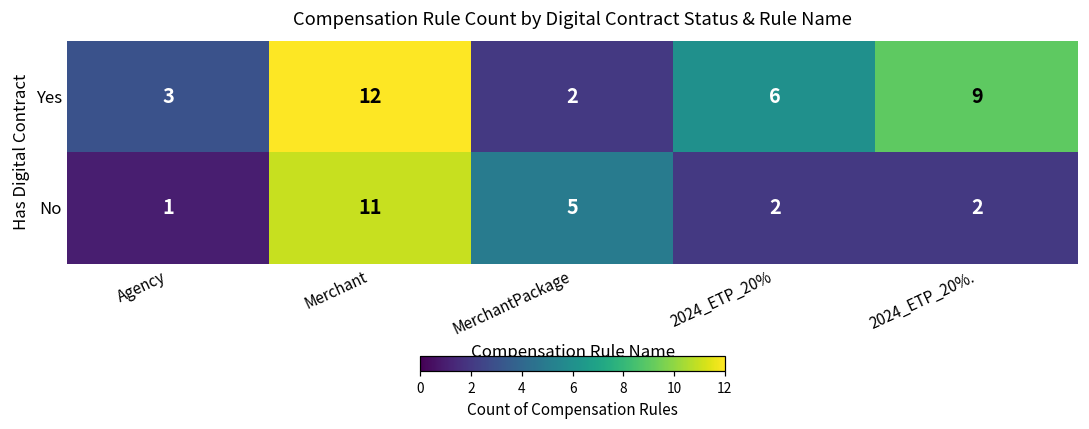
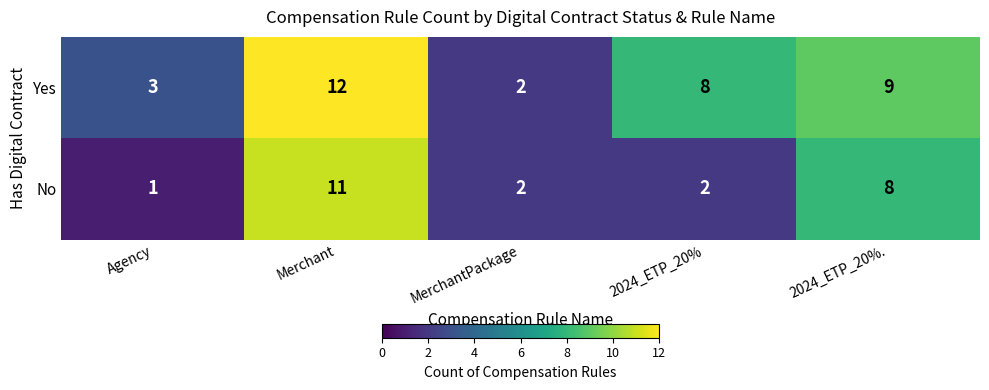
  {
    "Yes": {
      "Agency": 3,
      "Merchant": 12,
      "MerchantPackage": 2,
-     "2024_ETP_20%": 6,
+     "2024_ETP_20%": 8,
      "2024_ETP_20%.": 9
    },
    "No": {
      "Agency": 1,
      "Merchant": 11,
-     "MerchantPackage": 5,
+     "MerchantPackage": 2,
      "2024_ETP_20%": 2,
-     "2024_ETP_20%.": 2
+     "2024_ETP_20%.": 8
    }
  }
